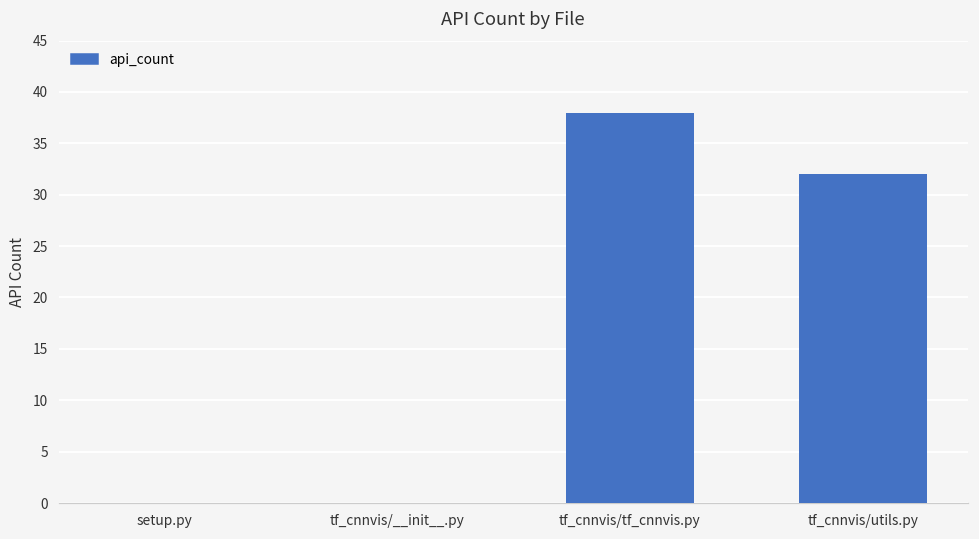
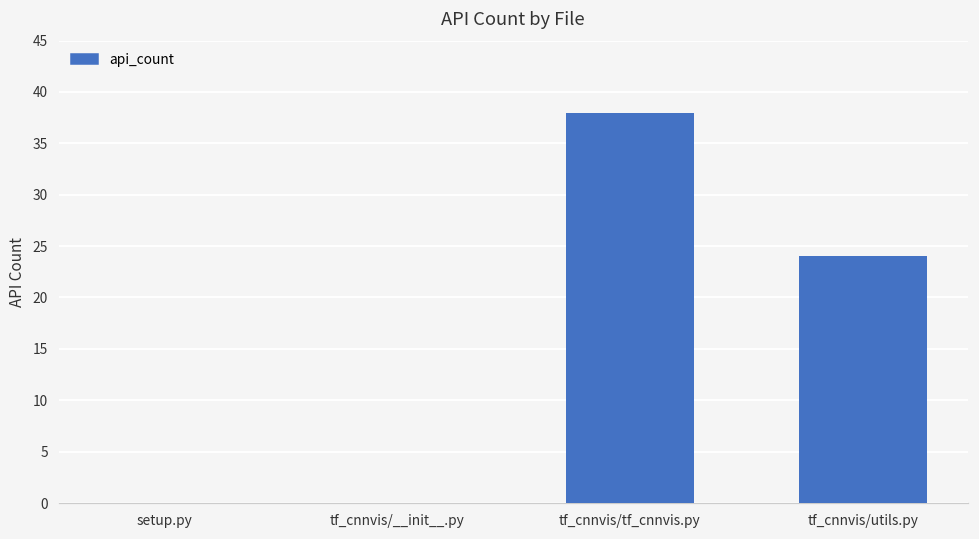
  {
    "setup.py": 0,
    "tf_cnnvis/__init__.py": 0,
    "tf_cnnvis/tf_cnnvis.py": 38,
-   "tf_cnnvis/utils.py": 32
+   "tf_cnnvis/utils.py": 24
  }
